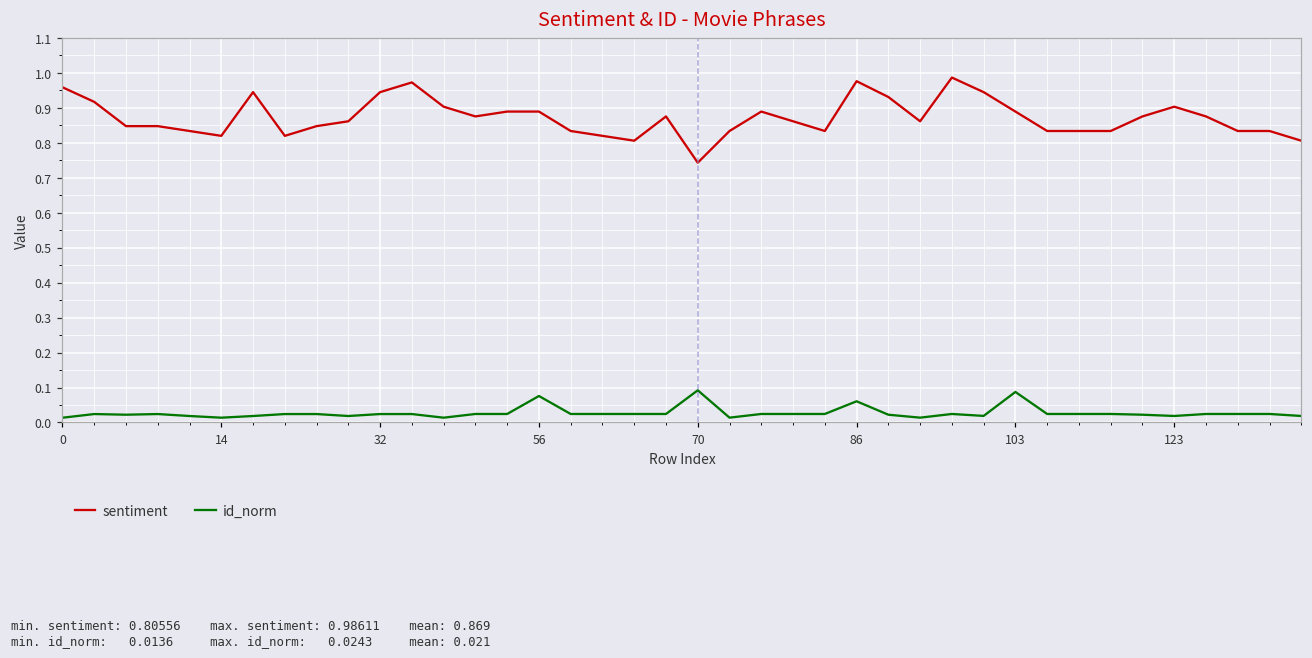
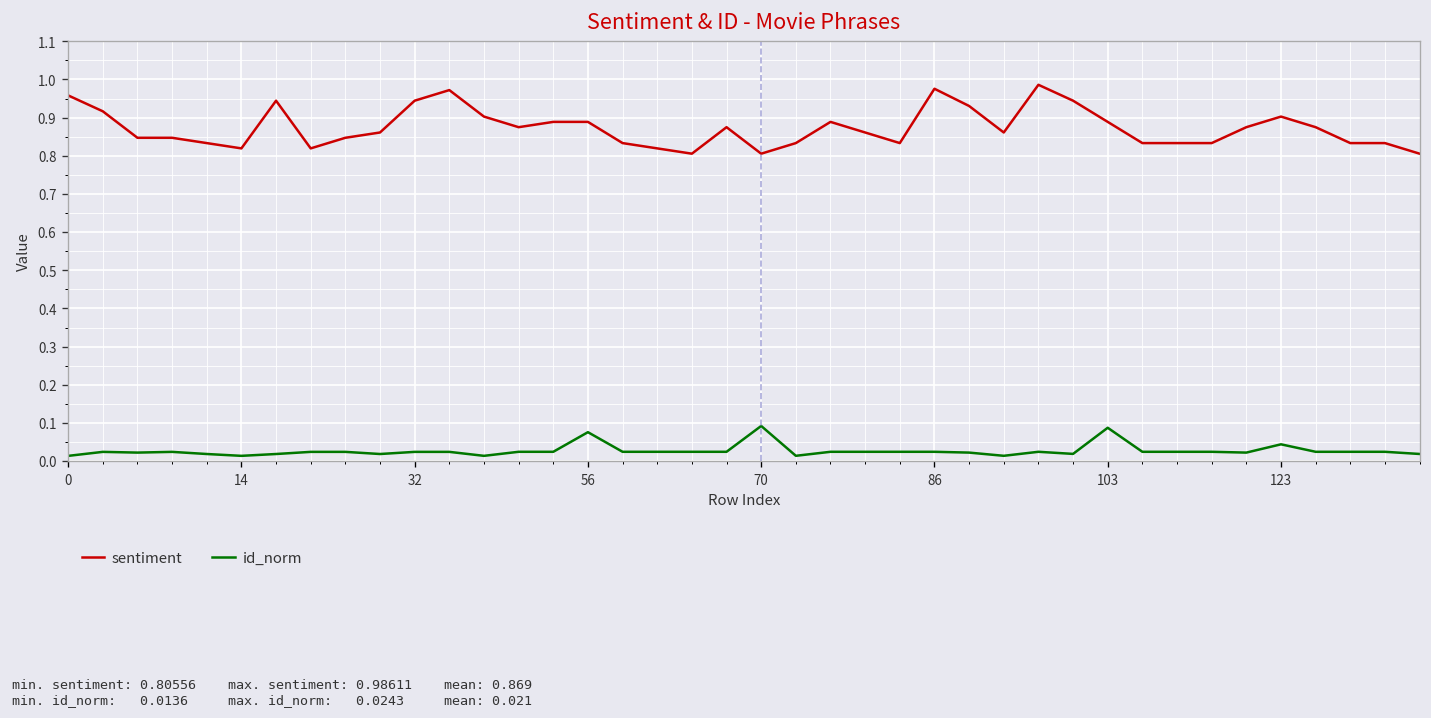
  {
    "sentiment": {
      "0": 0.96,
      "56": 0.89,
-     "70": 0.74,
+     "70": 0.81,
      "86": 0.98,
      "103": 0.89,
      "123": 0.90
    },
    "id_norm": {
      "0": 0.01,
      "56": 0.08,
      "70": 0.09,
-     "86": 0.06,
+     "86": 0.02,
      "103": 0.09,
-     "123": 0.02
+     "123": 0.04
    }
  }
